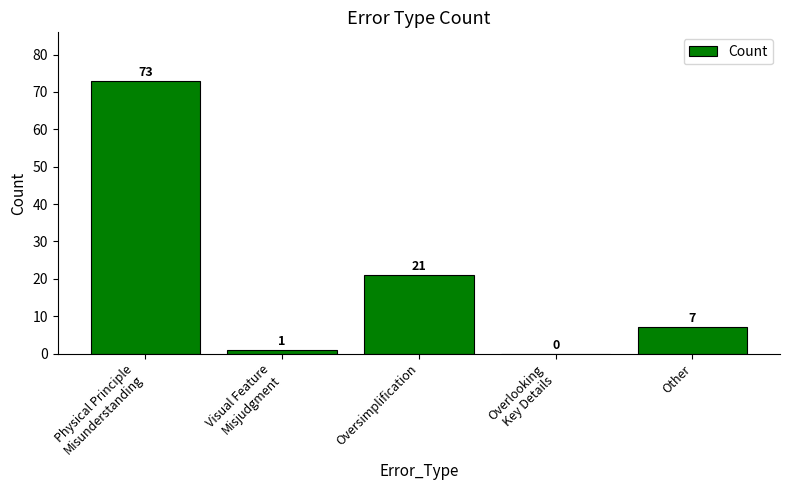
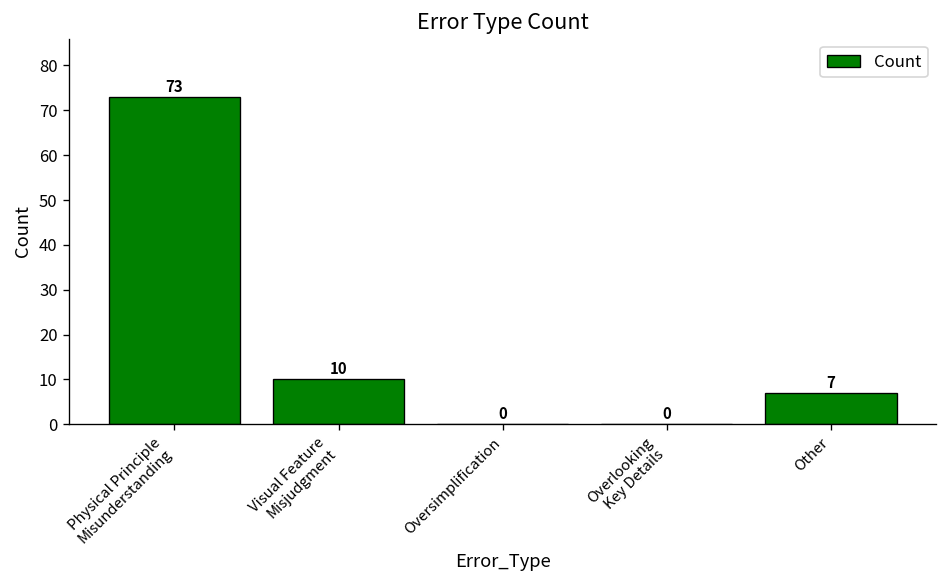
  {
    "Physical Principle Misunderstanding": 73,
-   "Visual Feature Misjudgment": 1,
-   "Oversimplification": 21,
+   "Visual Feature Misjudgment": 10,
+   "Oversimplification": 0,
    "Overlooking Key Details": 0,
    "Other": 7
  }
